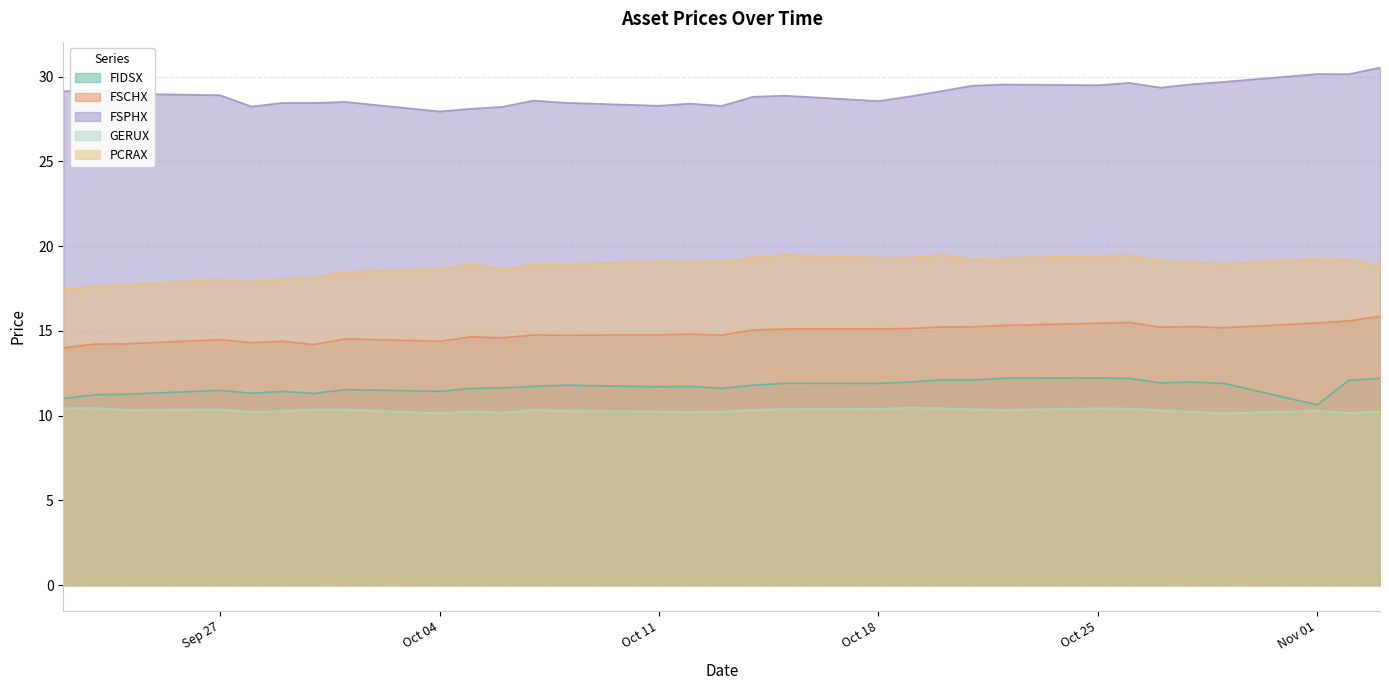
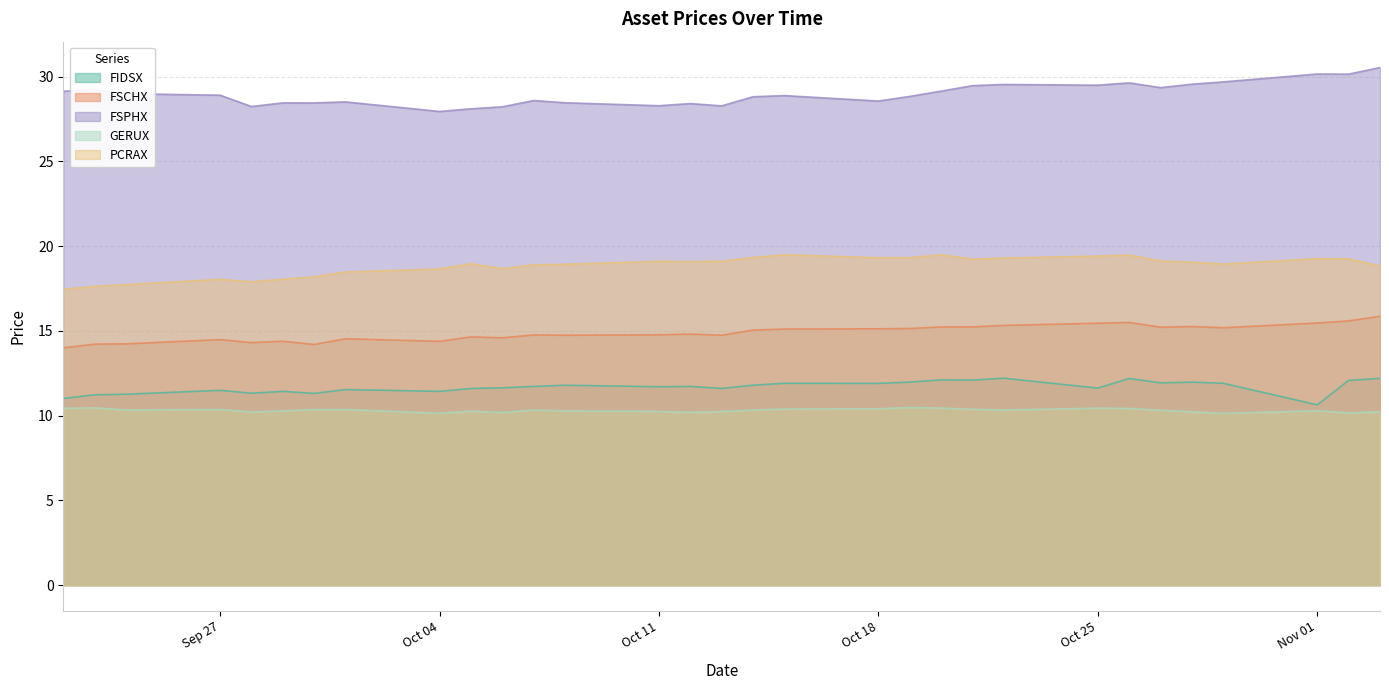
  {
    "FIDSX": {
      "Sep 27": 11.5,
      "Oct 04": 11.4,
      "Oct 11": 11.7,
      "Oct 18": 11.9,
-     "Oct 25": 12.2,
+     "Oct 25": 11.6,
      "Nov 01": 10.6
    }
  }
